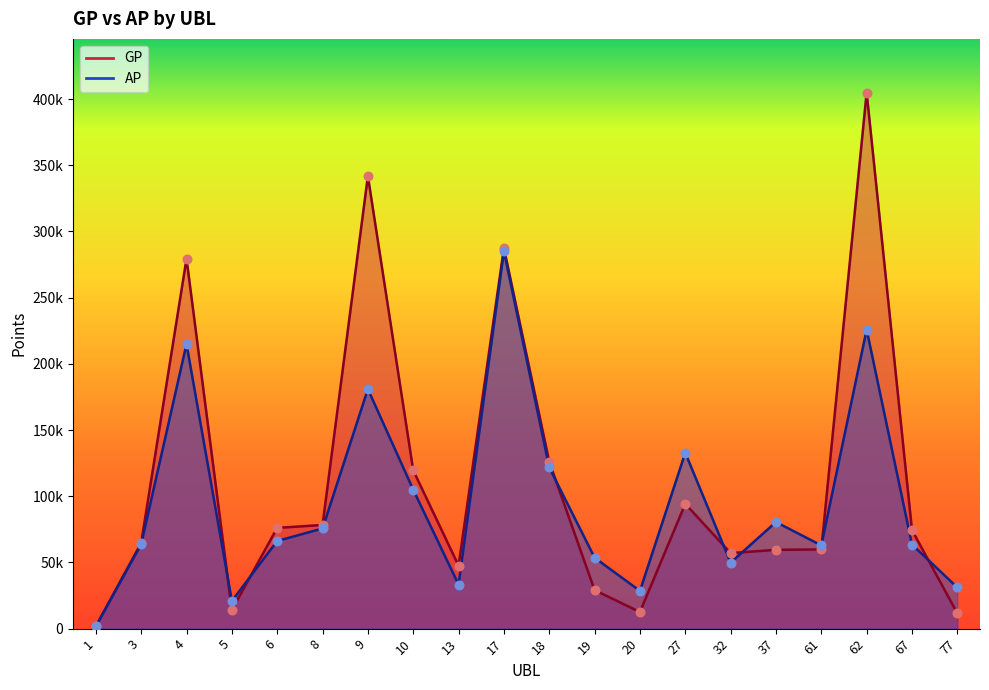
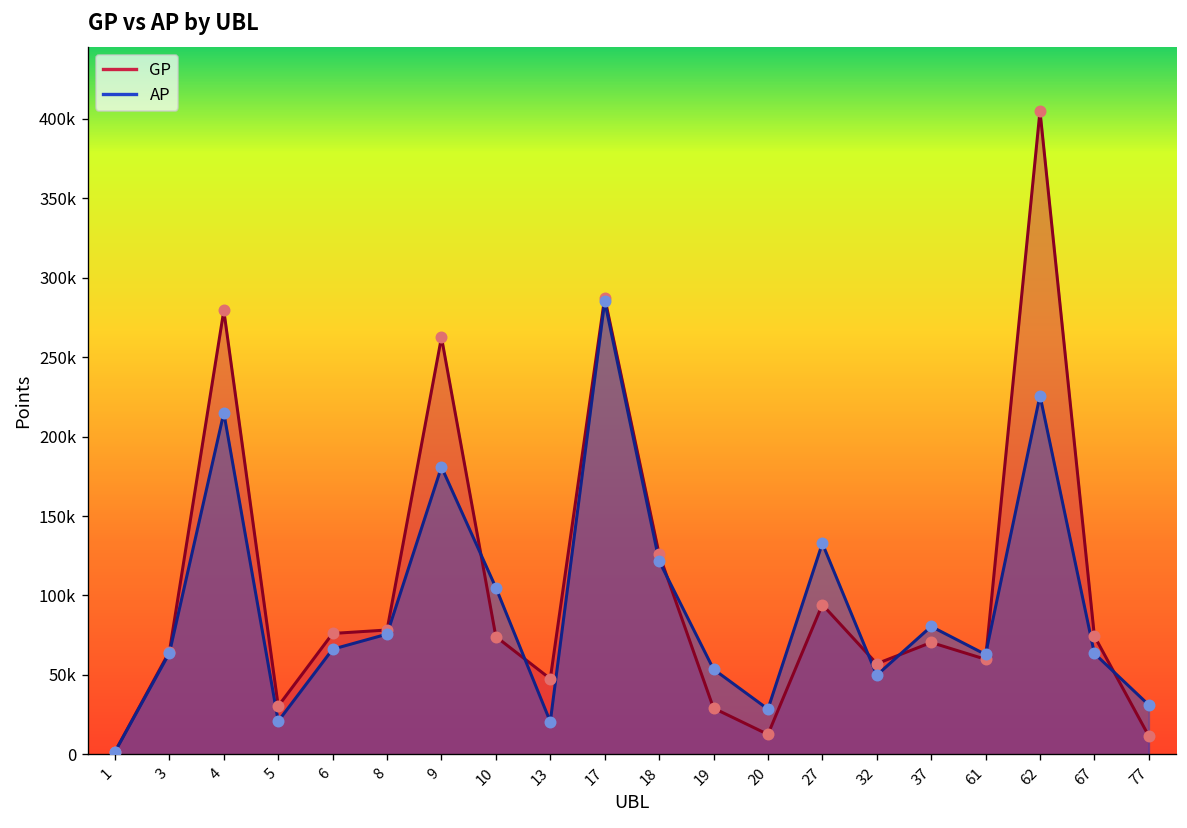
  {
    "GP": {
      "4": 279000,
-     "5": 14000,
+     "5": 30000,
      "6": 76000,
      "8": 78000,
-     "9": 342000,
-     "10": 120000,
+     "9": 263000,
+     "10": 74000,
      "13": 48000,
      "17": 288000,
      "18": 126000,
      "19": 29000,
      "20": 13000,
      "27": 94000,
      "32": 57000,
-     "37": 60000,
+     "37": 70000,
      "61": 60000,
      "62": 405000,
      "67": 74000,
      "77": 12000
    },
    "AP": {
      "4": 215000,
      "5": 21000,
      "6": 66000,
      "8": 76000,
      "9": 181000,
      "10": 105000,
-     "13": 33000,
+     "13": 21000,
      "17": 285000,
      "18": 122000,
      "19": 54000,
      "20": 28000,
      "27": 133000,
      "32": 50000,
      "37": 81000,
      "61": 63000,
      "62": 226000,
      "67": 63000,
      "77": 31000
    }
  }
